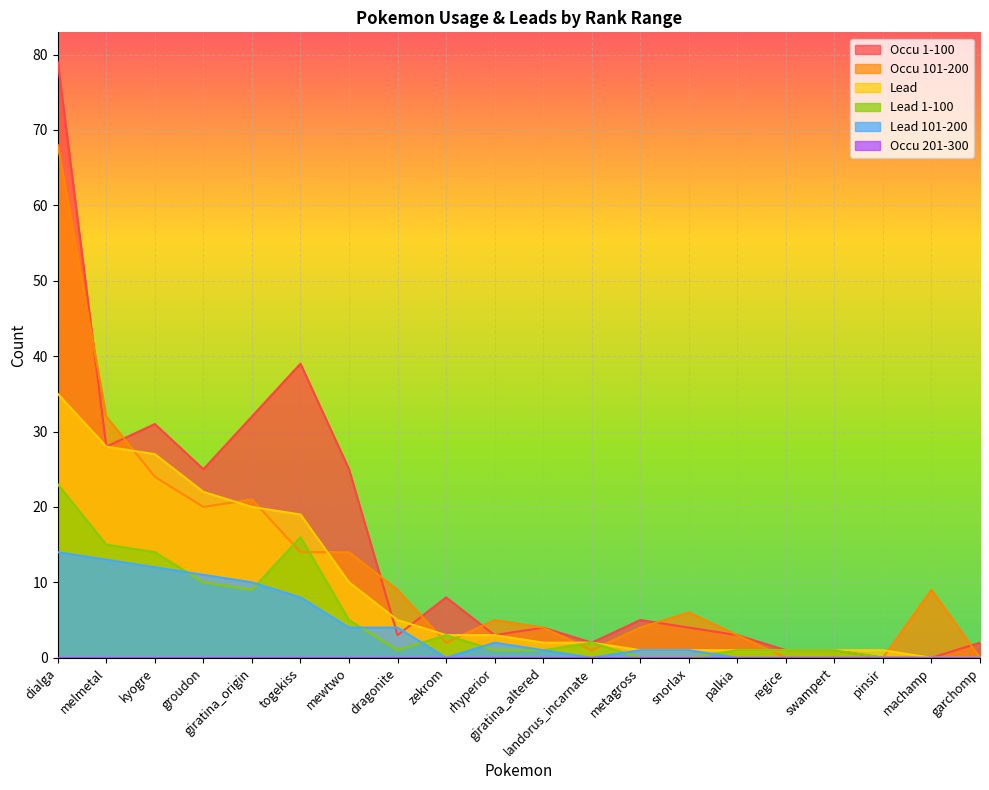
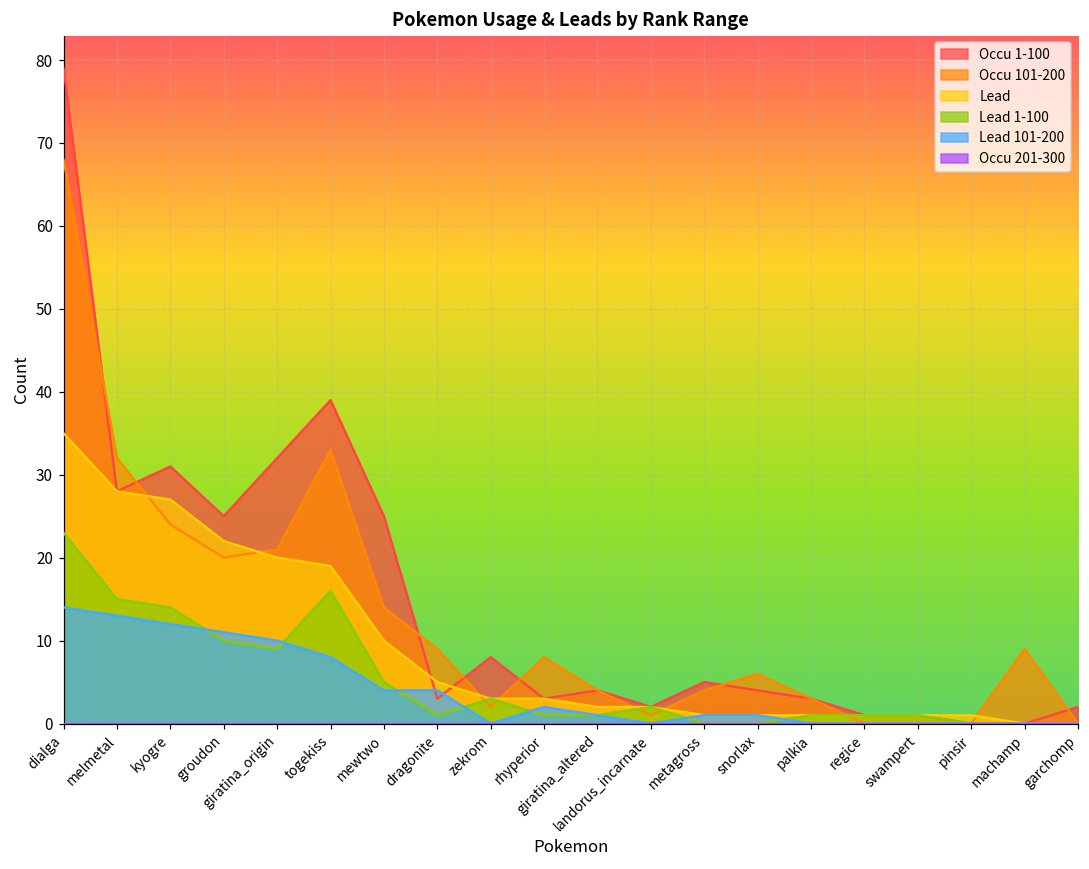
  {
    "Occu 1-100": {
      "dialga": 79,
      "kyogre": 31,
      "groudon": 25,
      "giratina_origin": 32,
      "togekiss": 39,
      "mewtwo": 25,
      "dragonite": 3,
      "zekrom": 8,
      "metagross": 5,
      "snorlax": 4,
      "garchomp": 2
    },
    "Occu 101-200": {
      "dialga": 68,
      "melmetal": 32,
      "kyogre": 24,
      "groudon": 20,
      "giratina_origin": 21,
-     "togekiss": 14,
+     "togekiss": 33,
      "mewtwo": 14,
      "dragonite": 9,
      "zekrom": 2,
-     "rhyperior": 5,
+     "rhyperior": 8,
      "landorus_incarnate": 1,
      "metagross": 4,
      "snorlax": 6,
      "machamp": 9
    },
    "Lead": {
      "dialga": 35,
      "kyogre": 27,
      "groudon": 22,
      "giratina_origin": 20,
      "togekiss": 19,
      "mewtwo": 10,
      "dragonite": 5,
      "giratina_altered": 2,
      "pinsir": 1
    },
    "Lead 1-100": {
      "dialga": 23,
      "melmetal": 15,
      "kyogre": 14,
      "groudon": 10,
      "giratina_origin": 9,
      "togekiss": 16,
      "mewtwo": 5,
      "dragonite": 1,
      "rhyperior": 1
    },
    "Lead 101-200": {
      "dialga": 14,
      "melmetal": 13,
      "kyogre": 12,
      "groudon": 11,
      "giratina_origin": 10,
      "togekiss": 8,
      "mewtwo": 4,
      "dragonite": 4,
      "rhyperior": 2
    },
    "Occu 201-300": {
      "dialga": 0,
      "melmetal": 0,
      "kyogre": 0,
      "groudon": 0,
      "giratina_origin": 0,
      "togekiss": 0,
      "mewtwo": 0,
      "dragonite": 0,
      "rhyperior": 0,
      "giratina_altered": 0
    }
  }
